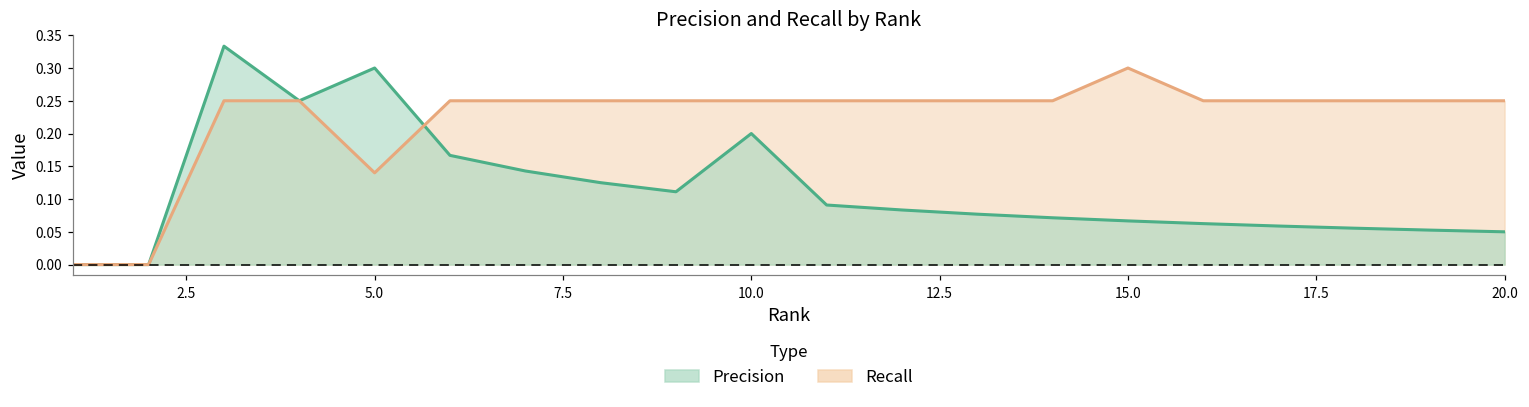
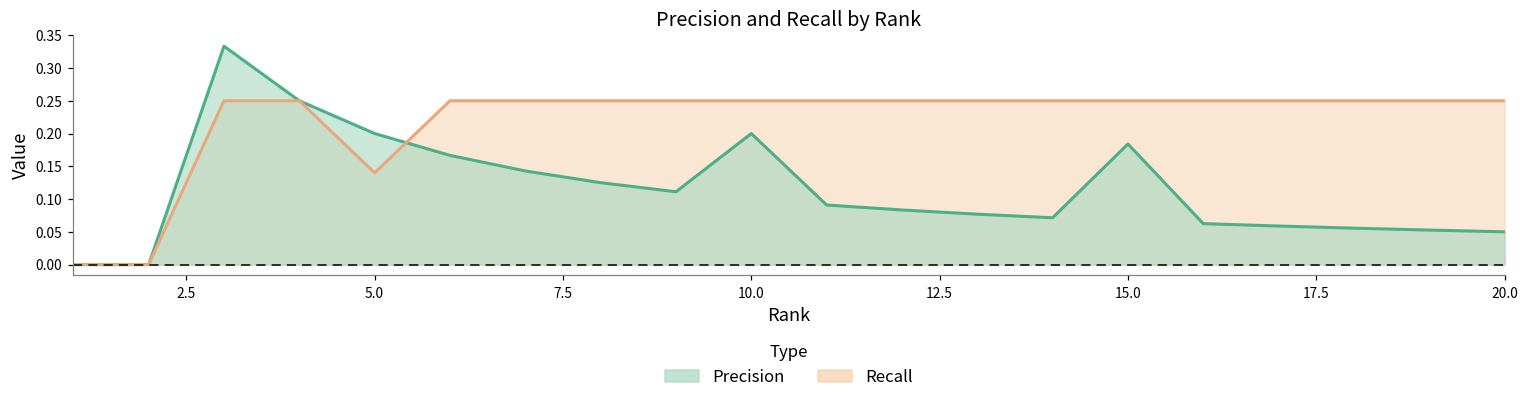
  {
    "Recall": {
      "5.0": 0.14,
      "10.0": 0.25,
-     "15.0": 0.30,
+     "15.0": 0.25,
      "20.0": 0.25
    },
    "Precision": {
-     "5.0": 0.3,
+     "5.0": 0.2,
      "10.0": 0.20,
-     "15.0": 0.07,
+     "15.0": 0.18,
      "20.0": 0.05
    }
  }
